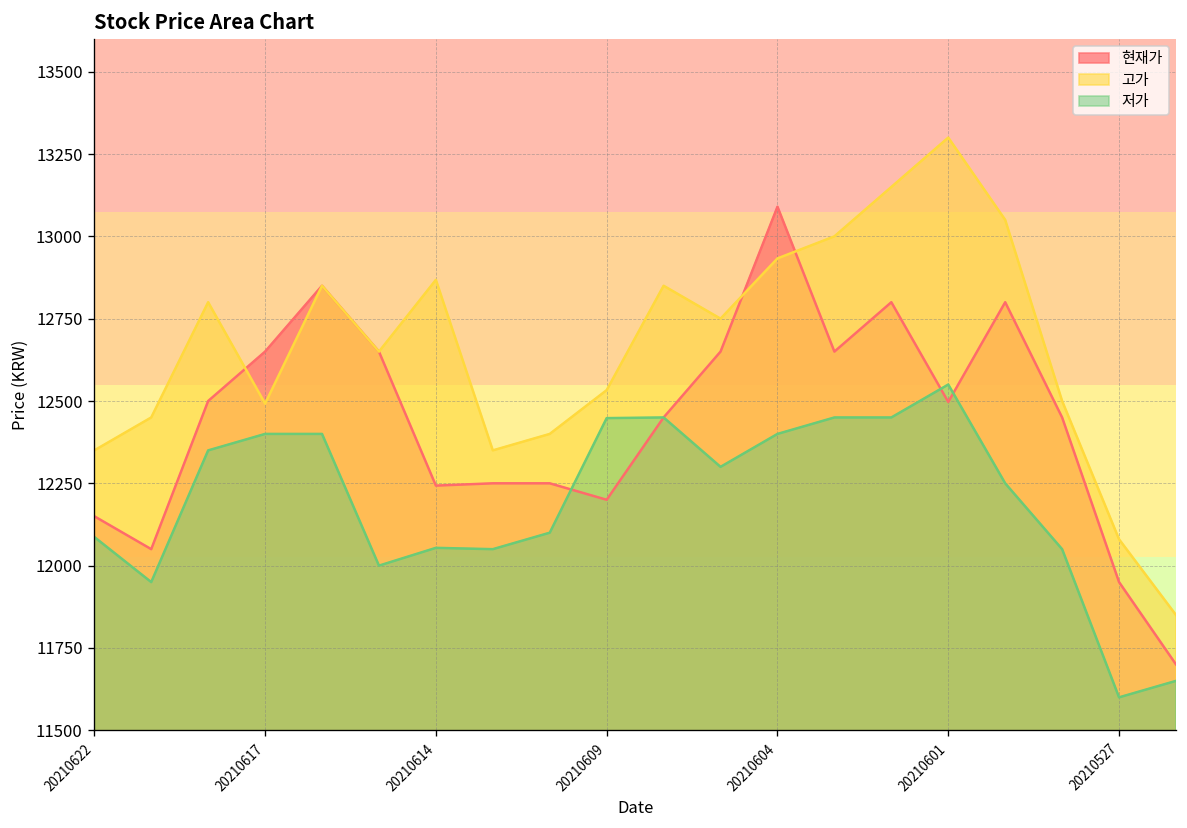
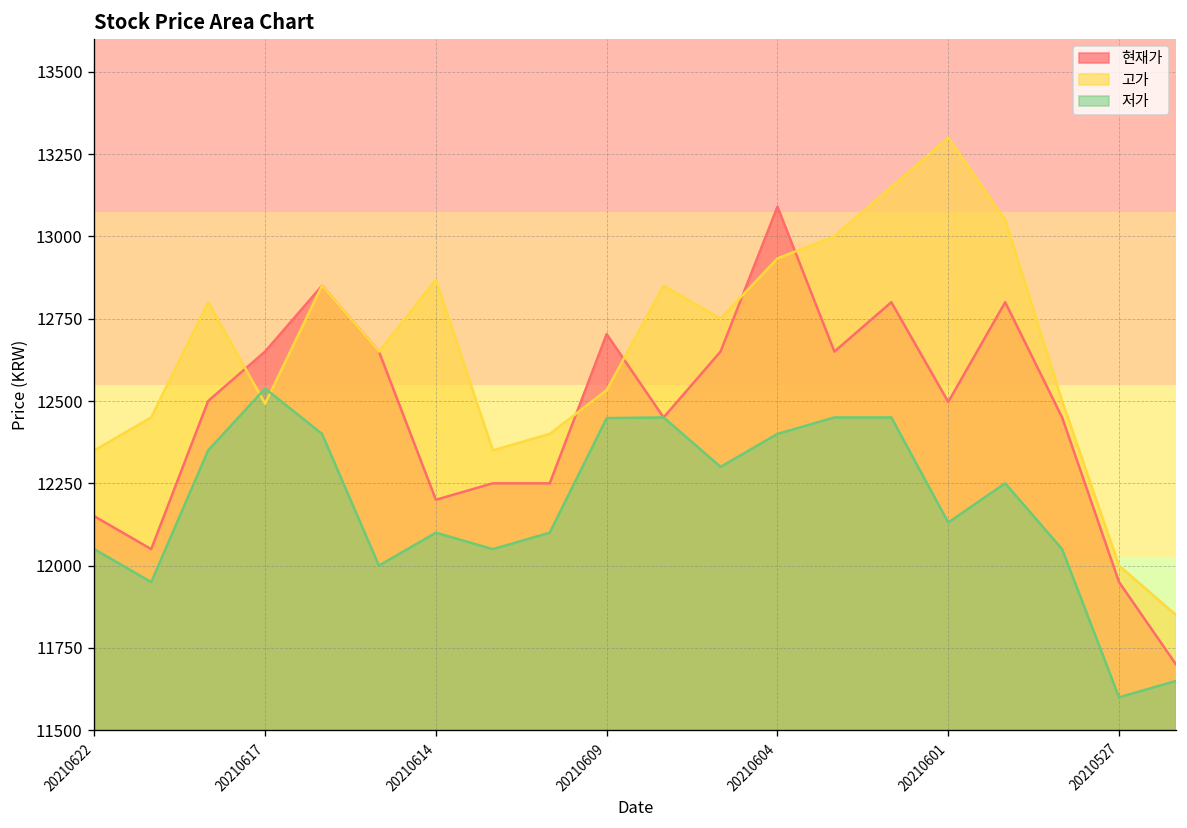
  {
    "현재가": {
      "20210622": 12150,
      "20210617": 12650,
-     "20210614": 12240,
-     "20210609": 12200,
+     "20210614": 12200,
+     "20210609": 12700,
      "20210604": 13090,
      "20210601": 12500,
      "20210527": 11950
    },
    "고가": {
      "20210622": 12350,
      "20210617": 12490,
      "20210614": 12870,
      "20210609": 12530,
      "20210604": 12930,
      "20210601": 13300,
-     "20210527": 12080
+     "20210527": 12000
    },
    "저가": {
-     "20210622": 12090,
-     "20210617": 12400,
-     "20210614": 12050,
+     "20210622": 12050,
+     "20210617": 12540,
+     "20210614": 12100,
      "20210609": 12450,
      "20210604": 12400,
-     "20210601": 12550,
+     "20210601": 12130,
      "20210527": 11600
    }
  }
